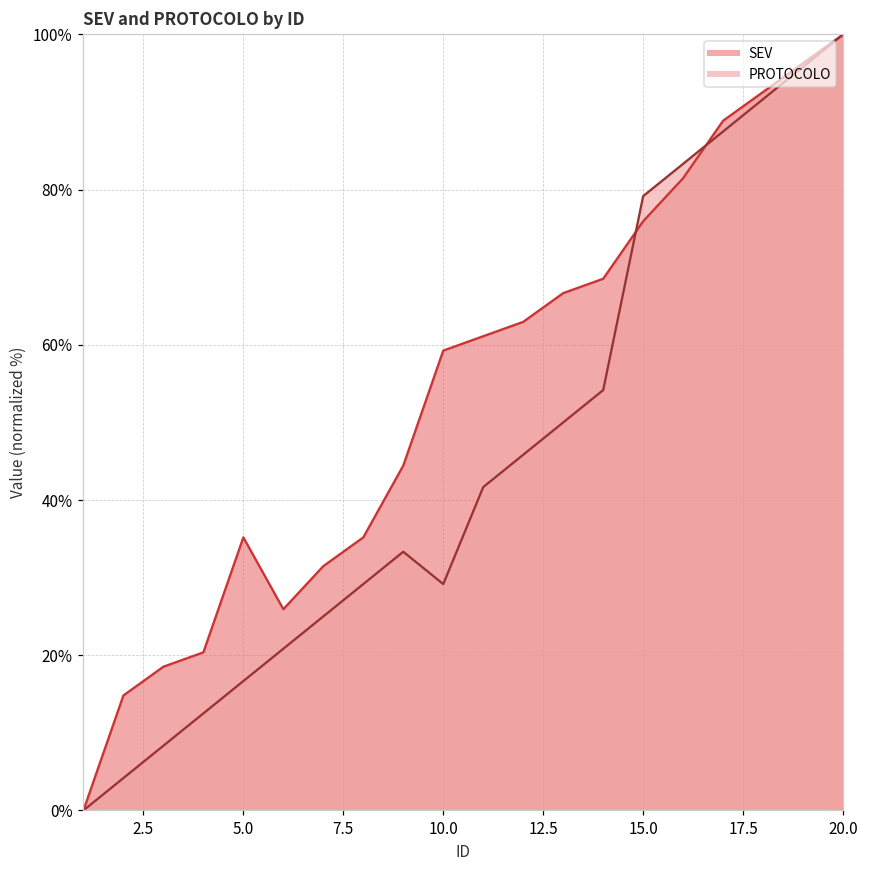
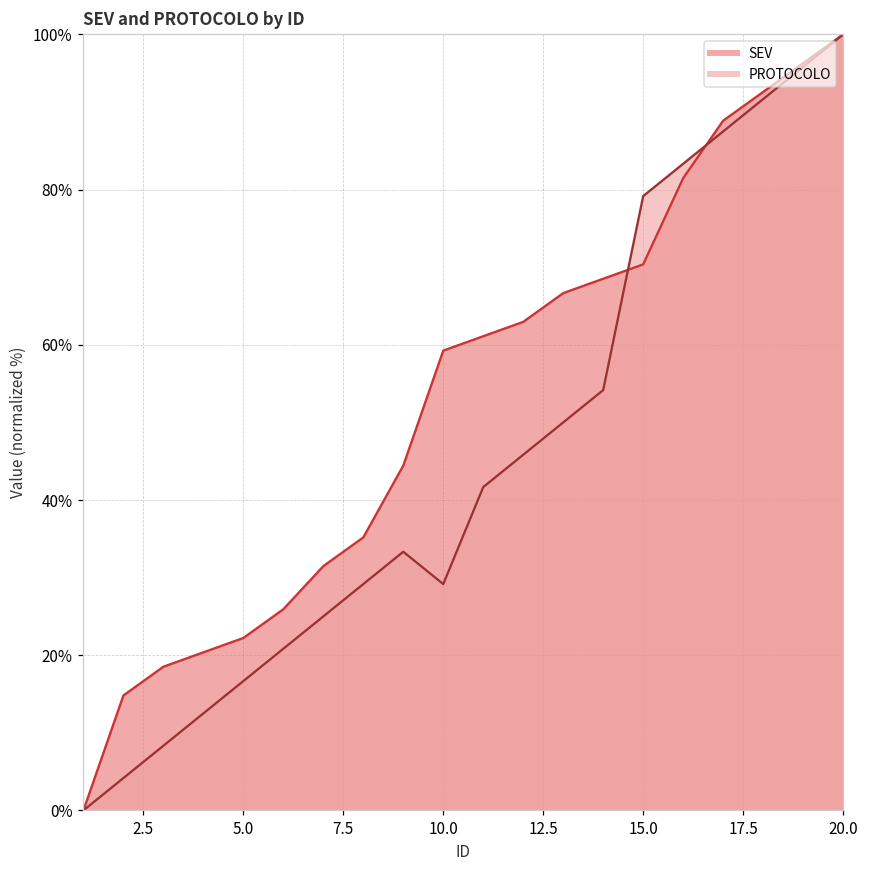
  {
    "SEV": {
-     "5.0": "35%",
+     "5.0": "22%",
      "10.0": "59%",
-     "15.0": "76%"
+     "15.0": "70%"
    },
    "PROTOCOLO": {
      "5.0": "17%",
      "10.0": "29%",
      "15.0": "79%"
    }
  }
